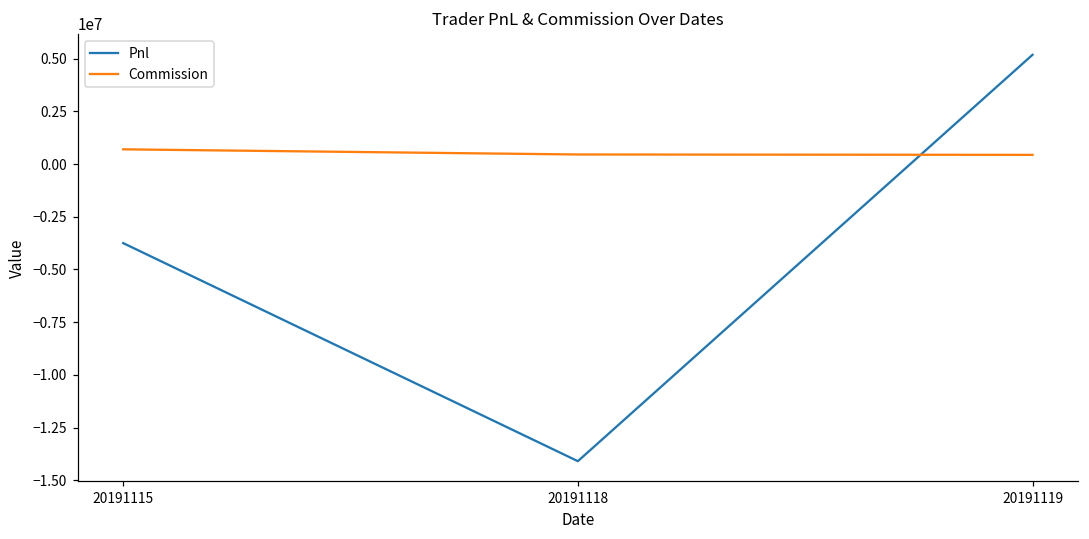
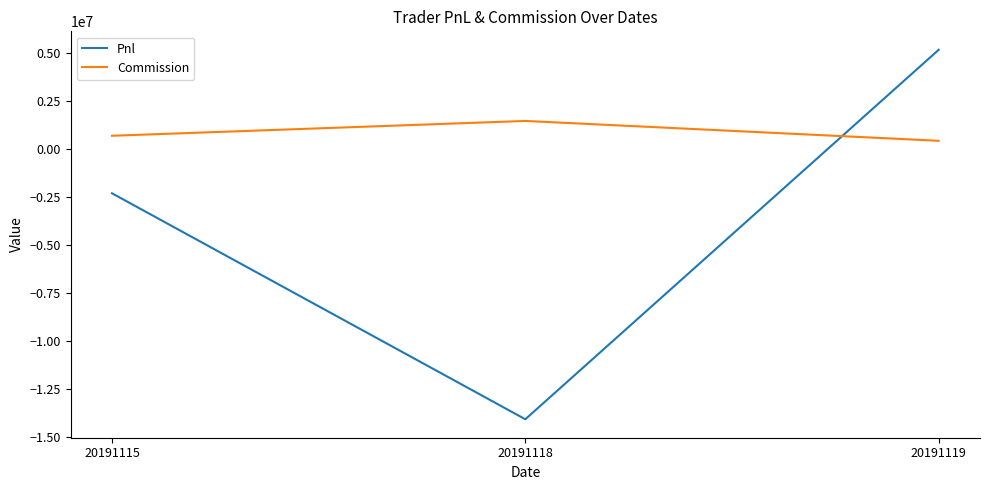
  {
    "Pnl": {
-     "20191115": -3700000,
+     "20191115": -2300000,
      "20191118": -14100000,
      "20191119": 5200000
    },
    "Commission": {
      "20191115": 700000,
-     "20191118": 500000,
+     "20191118": 1500000,
      "20191119": 400000
    }
  }
